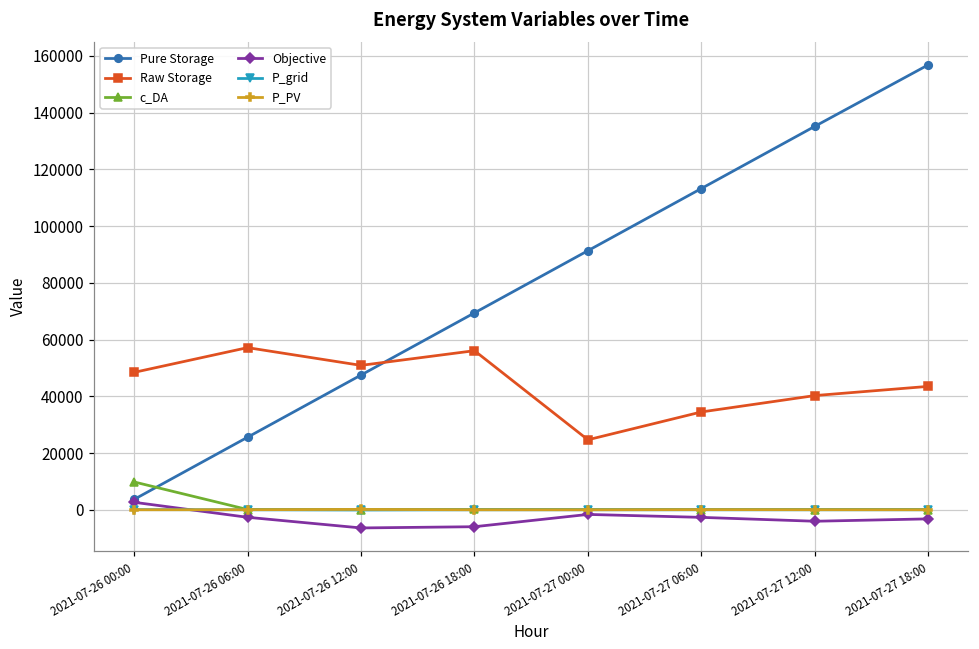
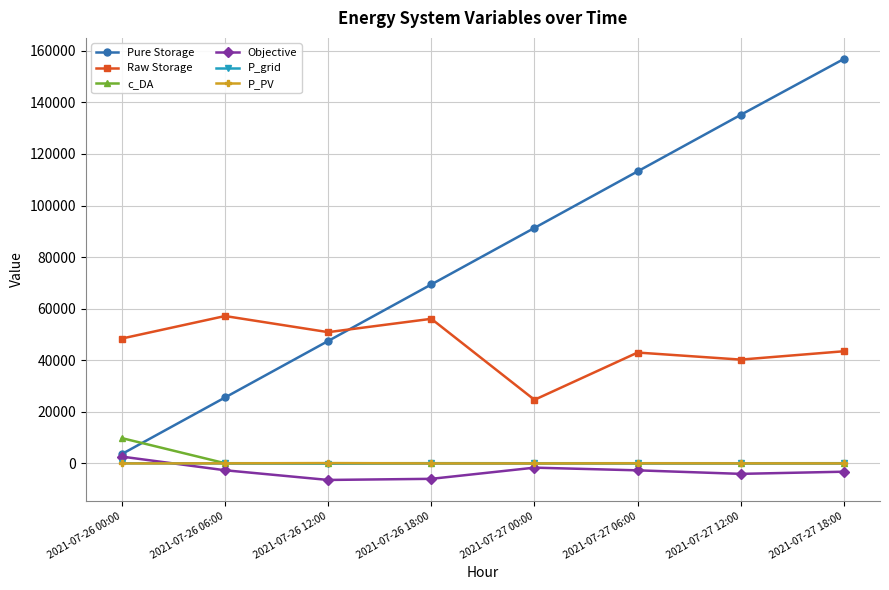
  {
    "Raw Storage": {
      "2021-07-26 00:00": 48000,
      "2021-07-26 06:00": 57000,
      "2021-07-26 12:00": 51000,
      "2021-07-26 18:00": 56000,
      "2021-07-27 00:00": 25000,
-     "2021-07-27 06:00": 34000,
+     "2021-07-27 06:00": 43000,
      "2021-07-27 12:00": 40000,
      "2021-07-27 18:00": 44000
    },
    "c_DA": {
      "2021-07-26 00:00": 10000
    },
    "Objective": {
      "2021-07-26 00:00": 3000,
      "2021-07-26 06:00": -3000,
      "2021-07-26 12:00": -6000,
      "2021-07-26 18:00": -6000,
      "2021-07-27 00:00": -2000,
      "2021-07-27 06:00": -3000,
      "2021-07-27 12:00": -4000,
      "2021-07-27 18:00": -3000
    }
  }
